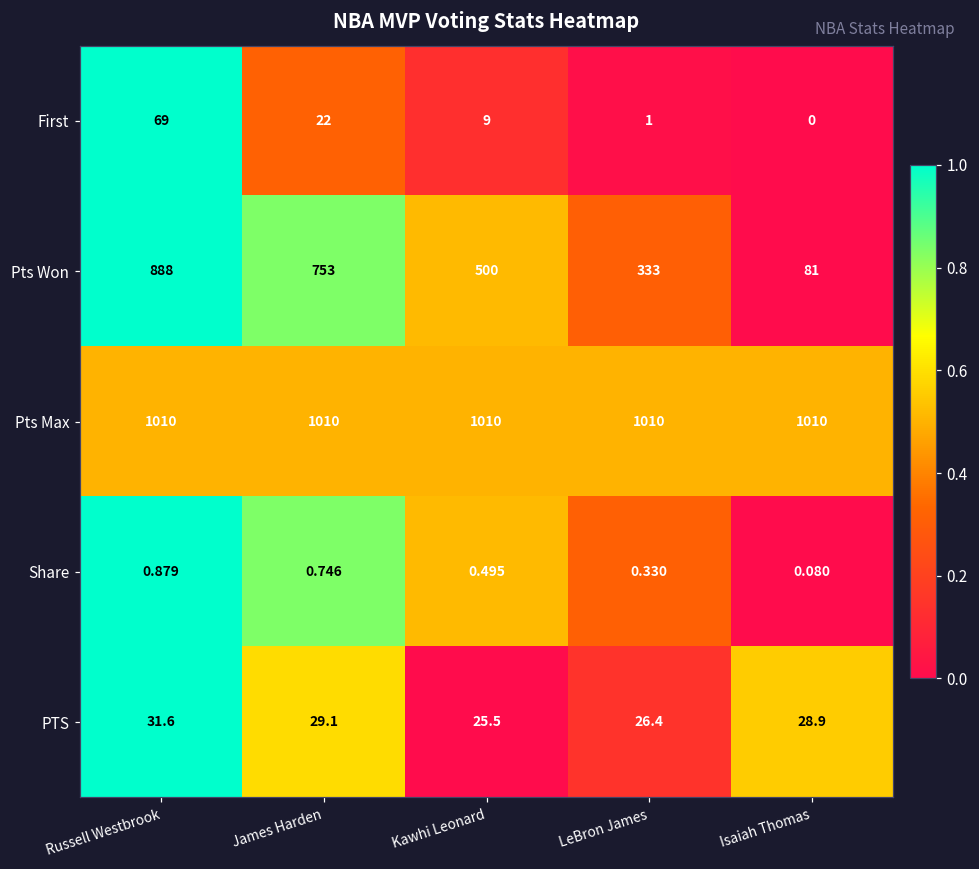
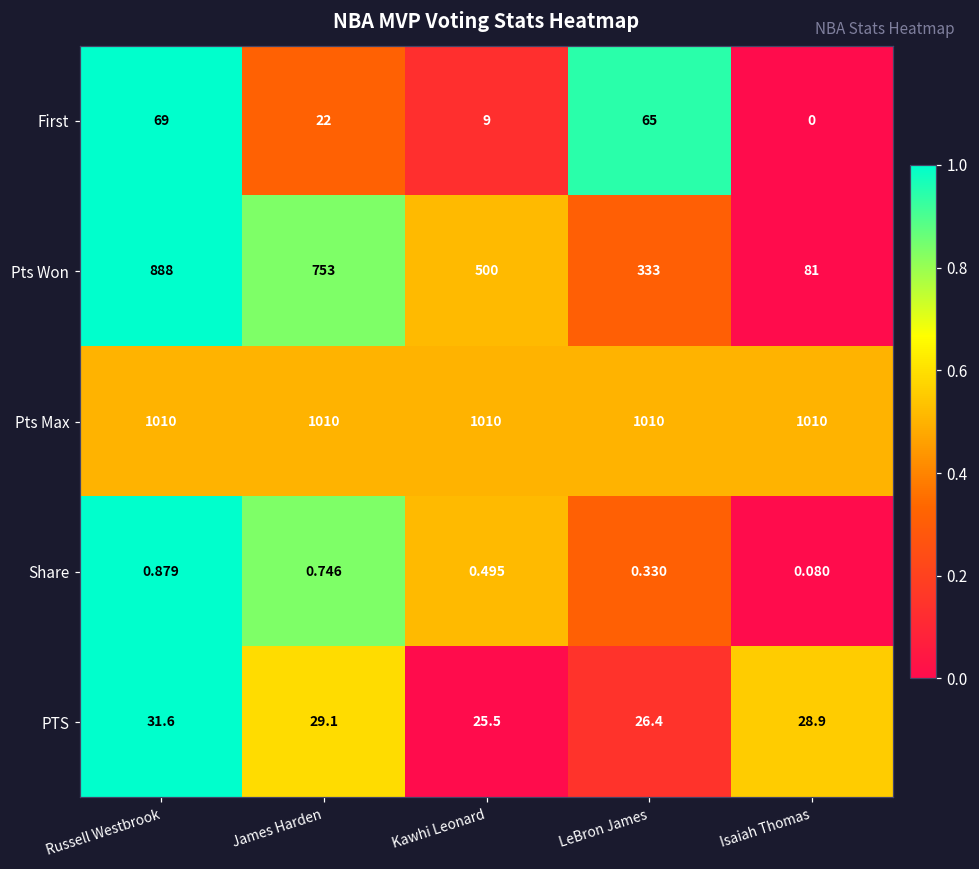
  {
    "First": {
      "Russell Westbrook": 69,
      "James Harden": 22,
      "Kawhi Leonard": 9,
-     "LeBron James": 1,
+     "LeBron James": 65,
      "Isaiah Thomas": 0
    },
    "Pts Won": {
      "Russell Westbrook": 888,
      "James Harden": 753,
      "Kawhi Leonard": 500,
      "LeBron James": 333,
      "Isaiah Thomas": 81
    },
    "Pts Max": {
      "Russell Westbrook": 1010,
      "James Harden": 1010,
      "Kawhi Leonard": 1010,
      "LeBron James": 1010,
      "Isaiah Thomas": 1010
    },
    "Share": {
      "Russell Westbrook": 0.879,
      "James Harden": 0.746,
      "Kawhi Leonard": 0.495,
      "LeBron James": 0.330,
      "Isaiah Thomas": 0.080
    },
    "PTS": {
      "Russell Westbrook": 31.6,
      "James Harden": 29.1,
      "Kawhi Leonard": 25.5,
      "LeBron James": 26.4,
      "Isaiah Thomas": 28.9
    }
  }
